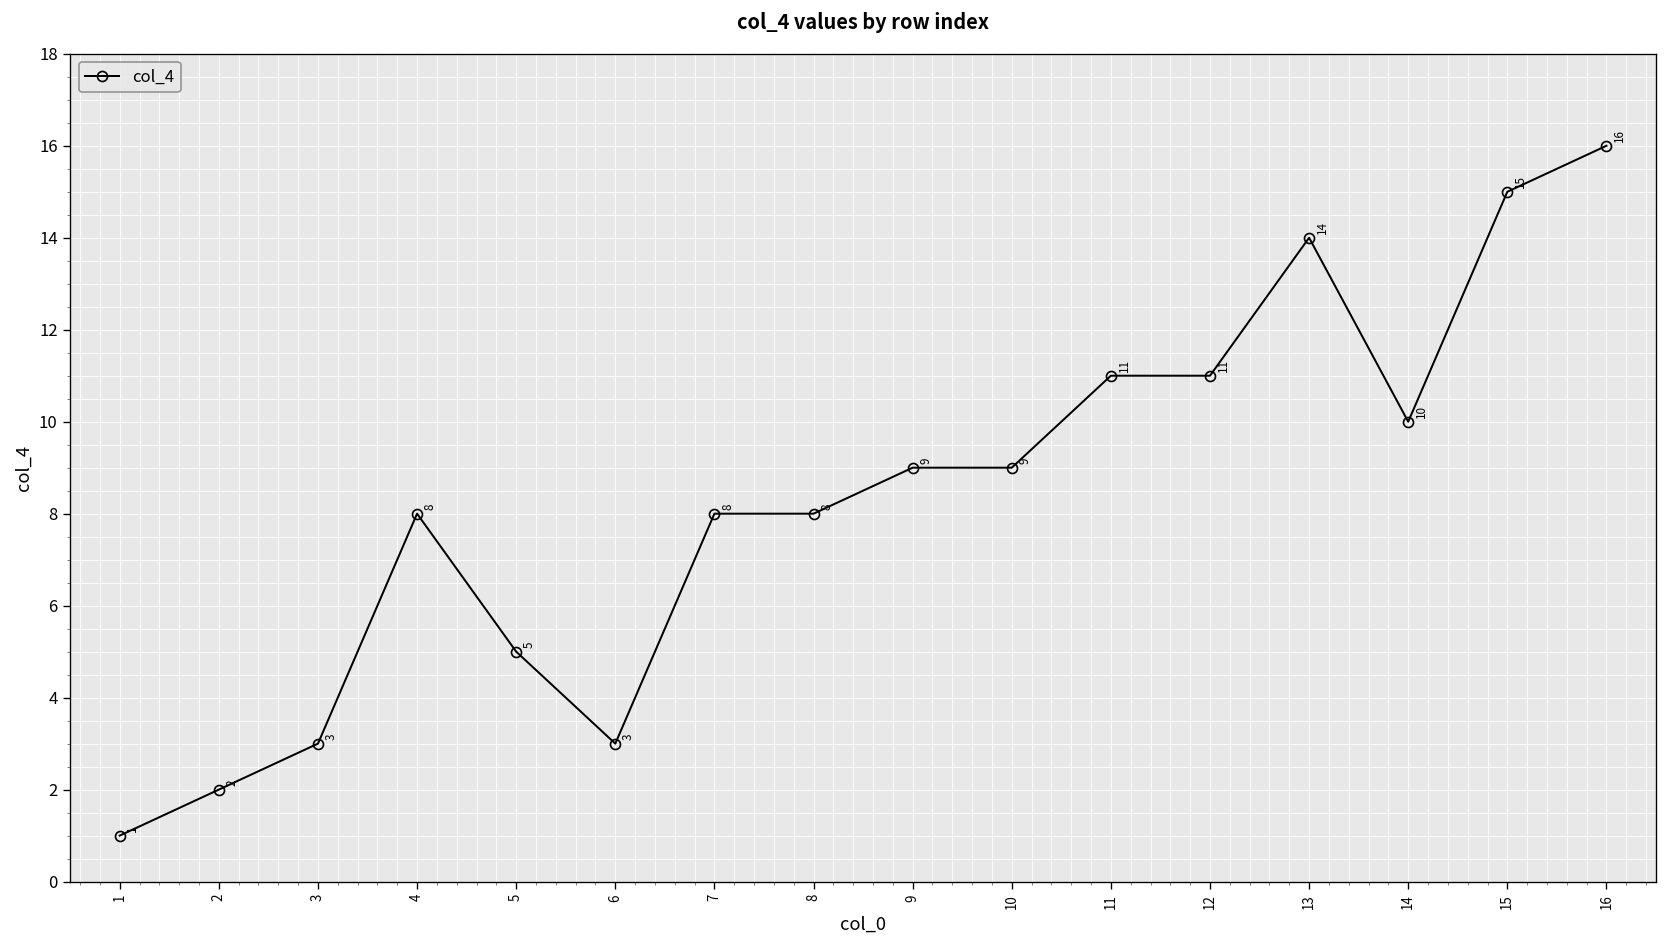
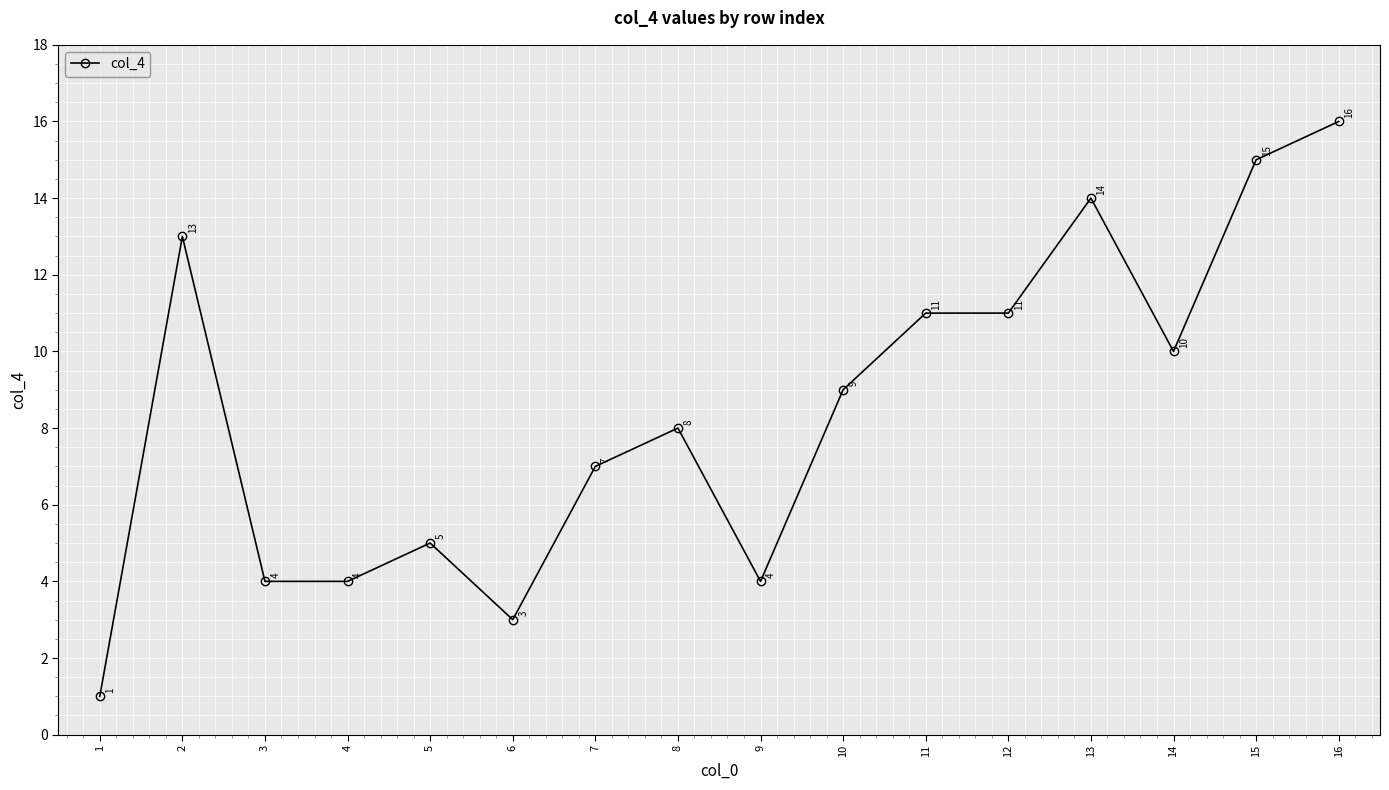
  {
    "1": 1,
-   "2": 2,
-   "3": 3,
-   "4": 8,
+   "2": 13,
+   "3": 4,
+   "4": 4,
    "5": 5,
    "6": 3,
-   "7": 8,
+   "7": 7,
    "8": 8,
-   "9": 9,
+   "9": 4,
    "10": 9,
    "11": 11,
    "12": 11,
    "13": 14,
    "14": 10,
    "15": 15,
    "16": 16
  }
